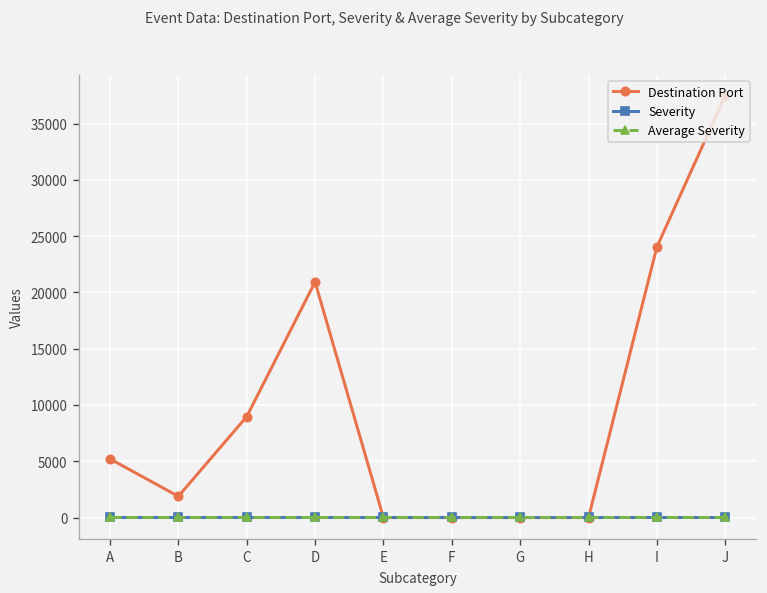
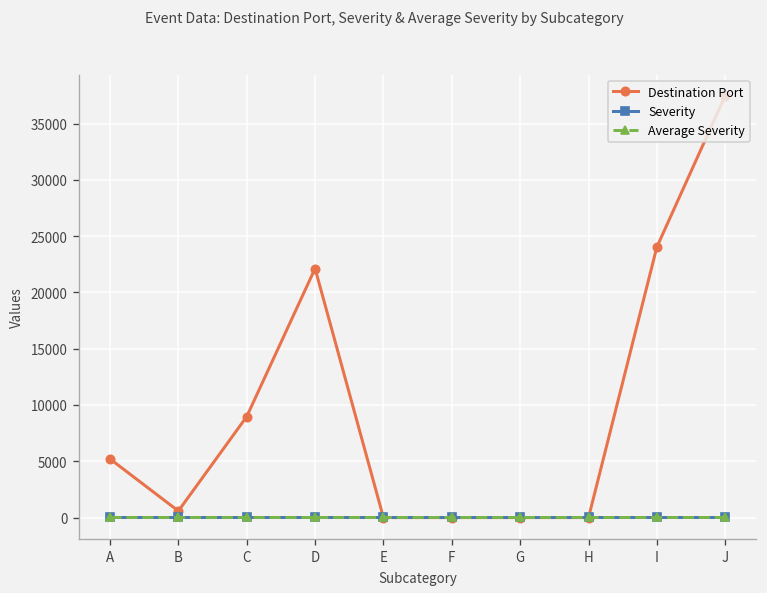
  {
    "Destination Port": {
      "A": 5000,
-     "B": 2000,
+     "B": 1000,
      "C": 9000,
-     "D": 21000,
+     "D": 22000,
      "I": 24000
    },
    "Average Severity": {
      "A": 0,
      "B": 0,
      "C": 0,
      "D": 0,
      "I": 0,
      "J": 0
    }
  }
